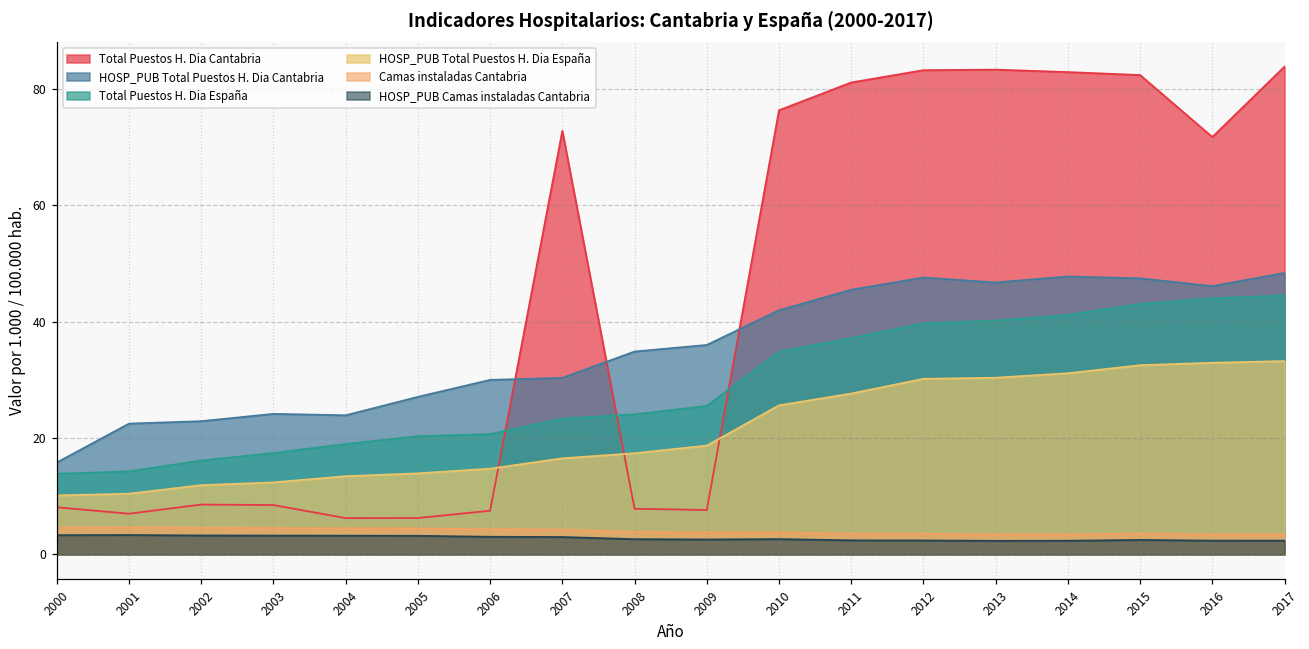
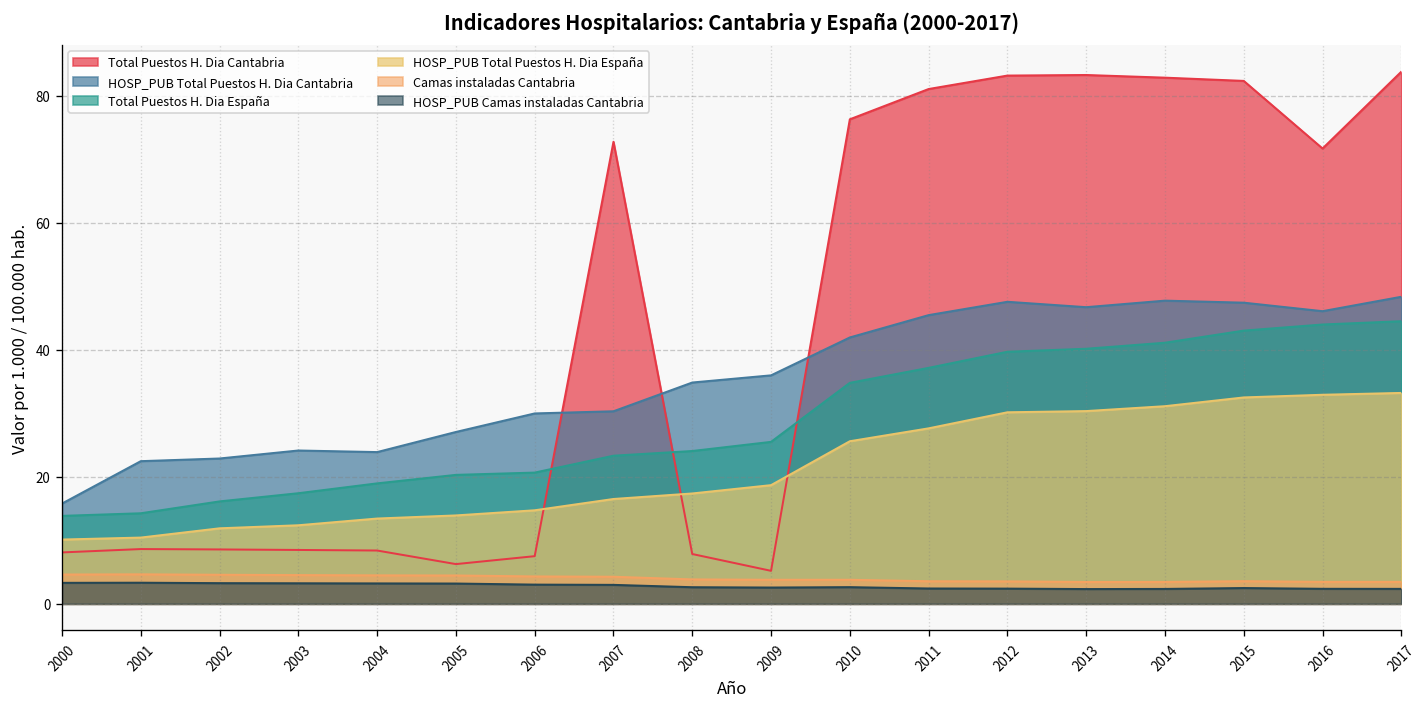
  {
    "Total Puestos H. Dia Cantabria": {
      "2000": 8,
-     "2001": 7,
+     "2001": 9,
      "2002": 9,
      "2003": 8,
-     "2004": 6,
+     "2004": 8,
      "2005": 6,
      "2006": 8,
      "2007": 73,
      "2008": 8,
-     "2009": 8,
+     "2009": 5,
      "2010": 76,
      "2011": 81,
      "2012": 83,
      "2013": 83,
      "2014": 83,
      "2015": 82,
      "2016": 72,
      "2017": 84
    }
  }
